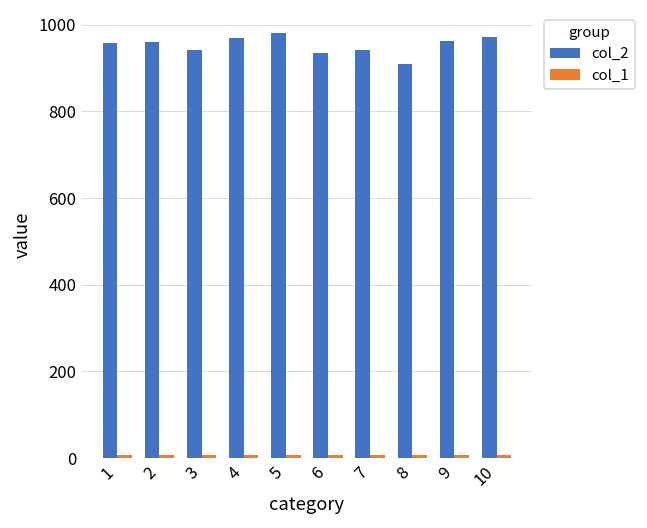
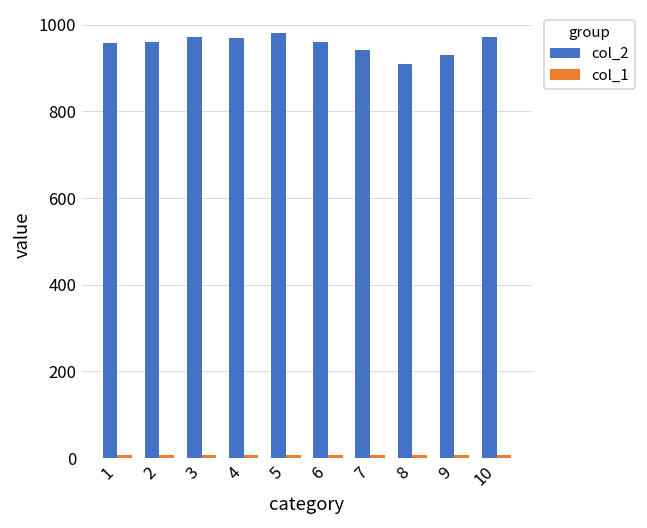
  {
    "col_2": {
      "1": 960,
      "2": 960,
-     "3": 940,
+     "3": 970,
      "4": 970,
      "5": 980,
-     "6": 930,
+     "6": 960,
      "7": 940,
      "8": 910,
-     "9": 960,
+     "9": 930,
      "10": 970
    },
    "col_1": {
      "1": 10,
      "2": 10,
      "3": 10,
      "4": 10,
      "5": 10,
      "6": 10,
      "7": 10,
      "8": 10,
      "9": 10,
      "10": 10
    }
  }
